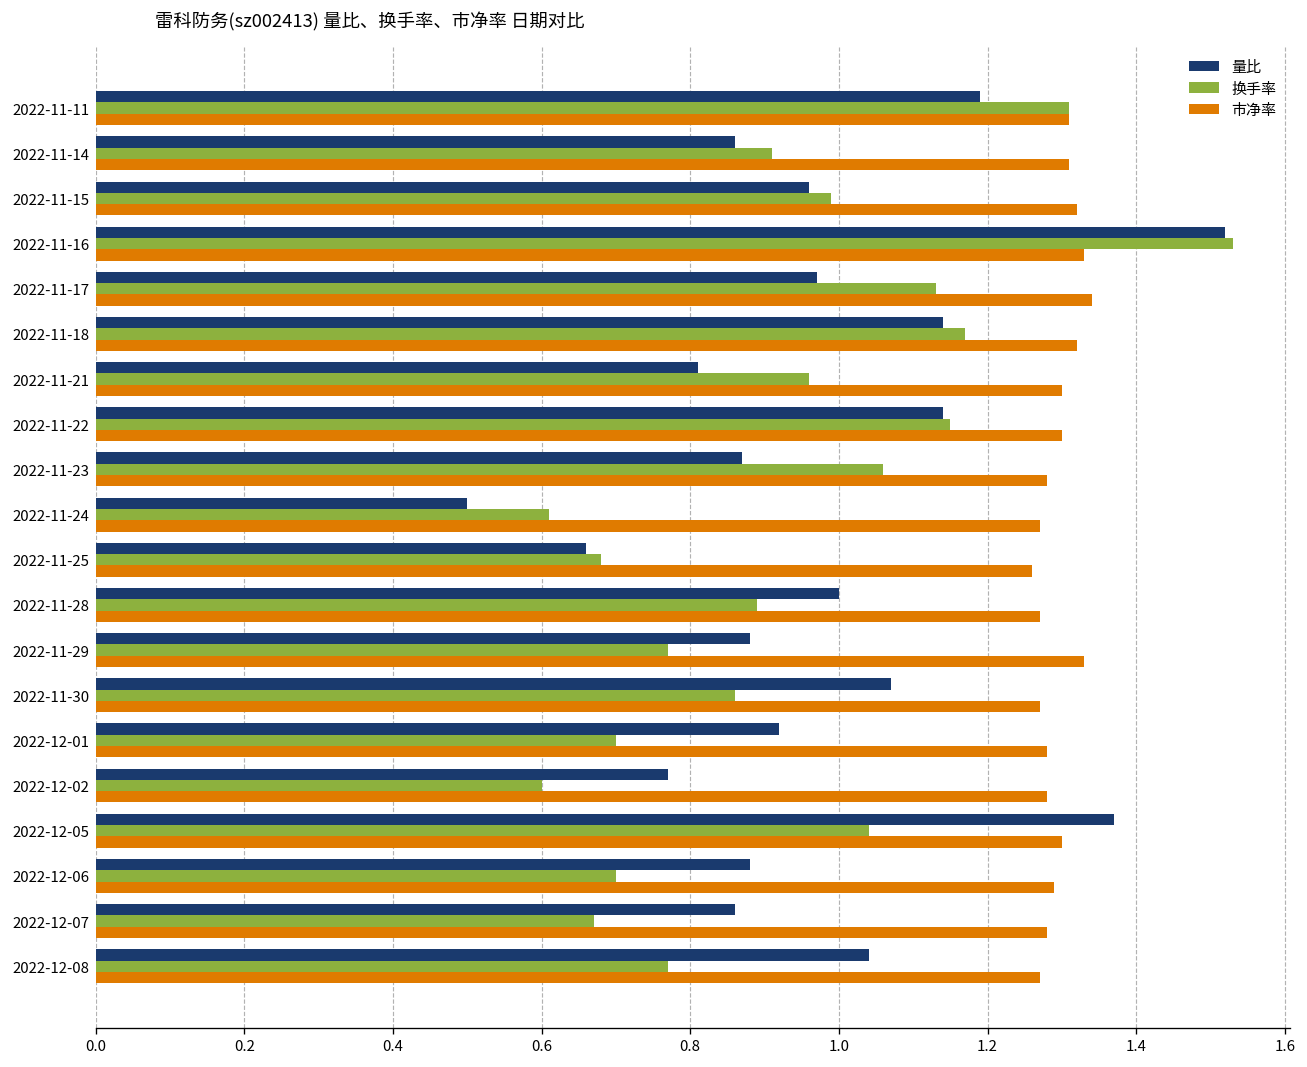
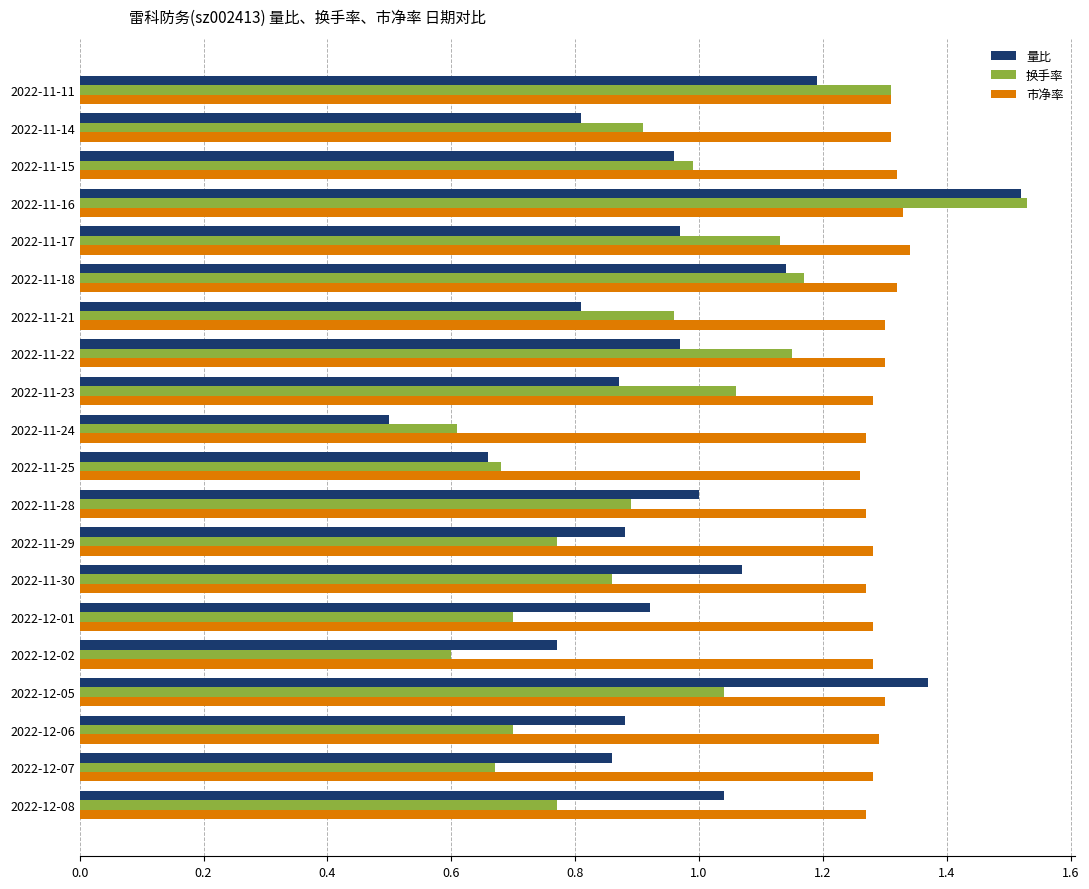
  {
    "量比": {
      "2022-11-11": 1.19,
-     "2022-11-14": 0.86,
+     "2022-11-14": 0.81,
      "2022-11-15": 0.96,
      "2022-11-16": 1.52,
      "2022-11-17": 0.97,
      "2022-11-18": 1.14,
      "2022-11-21": 0.81,
-     "2022-11-22": 1.14,
+     "2022-11-22": 0.97,
      "2022-11-23": 0.87,
      "2022-11-24": 0.50,
      "2022-11-25": 0.66,
      "2022-11-28": 1.00,
      "2022-11-29": 0.88,
      "2022-11-30": 1.07,
      "2022-12-01": 0.92,
      "2022-12-02": 0.77,
      "2022-12-05": 1.37,
      "2022-12-06": 0.88,
      "2022-12-07": 0.86,
      "2022-12-08": 1.04
    },
    "换手率": {
      "2022-11-11": 1.31,
      "2022-11-14": 0.91,
      "2022-11-15": 0.99,
      "2022-11-16": 1.53,
      "2022-11-17": 1.13,
      "2022-11-18": 1.17,
      "2022-11-21": 0.96,
      "2022-11-22": 1.15,
      "2022-11-23": 1.06,
      "2022-11-24": 0.61,
      "2022-11-25": 0.68,
      "2022-11-28": 0.89,
      "2022-11-29": 0.77,
      "2022-11-30": 0.86,
      "2022-12-01": 0.70,
      "2022-12-02": 0.60,
      "2022-12-05": 1.04,
      "2022-12-06": 0.70,
      "2022-12-07": 0.67,
      "2022-12-08": 0.77
    },
    "市净率": {
      "2022-11-11": 1.31,
      "2022-11-14": 1.31,
      "2022-11-15": 1.32,
      "2022-11-16": 1.33,
      "2022-11-17": 1.34,
      "2022-11-18": 1.32,
      "2022-11-21": 1.30,
      "2022-11-22": 1.30,
      "2022-11-23": 1.28,
      "2022-11-24": 1.27,
      "2022-11-25": 1.26,
      "2022-11-28": 1.27,
-     "2022-11-29": 1.33,
+     "2022-11-29": 1.28,
      "2022-11-30": 1.27,
      "2022-12-01": 1.28,
      "2022-12-02": 1.28,
      "2022-12-05": 1.30,
      "2022-12-06": 1.29,
      "2022-12-07": 1.28,
      "2022-12-08": 1.27
    }
  }
